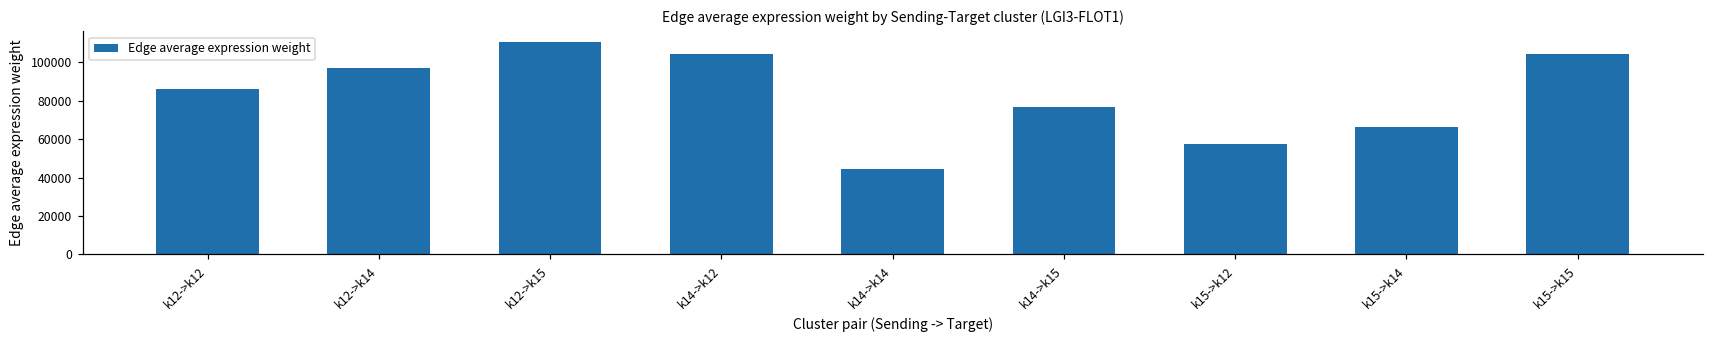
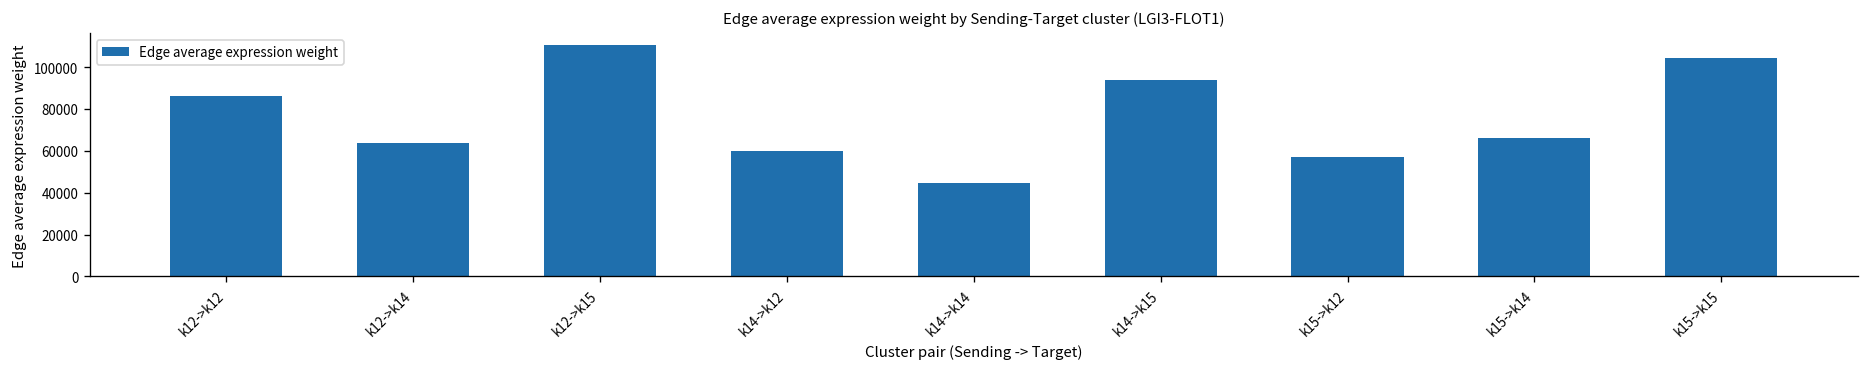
  {
    "k12->k12": 86000,
-   "k12->k14": 97000,
+   "k12->k14": 64000,
    "k12->k15": 111000,
-   "k14->k12": 104000,
+   "k14->k12": 60000,
    "k14->k14": 44000,
-   "k14->k15": 77000,
+   "k14->k15": 94000,
    "k15->k12": 57000,
    "k15->k14": 66000,
    "k15->k15": 104000
  }
